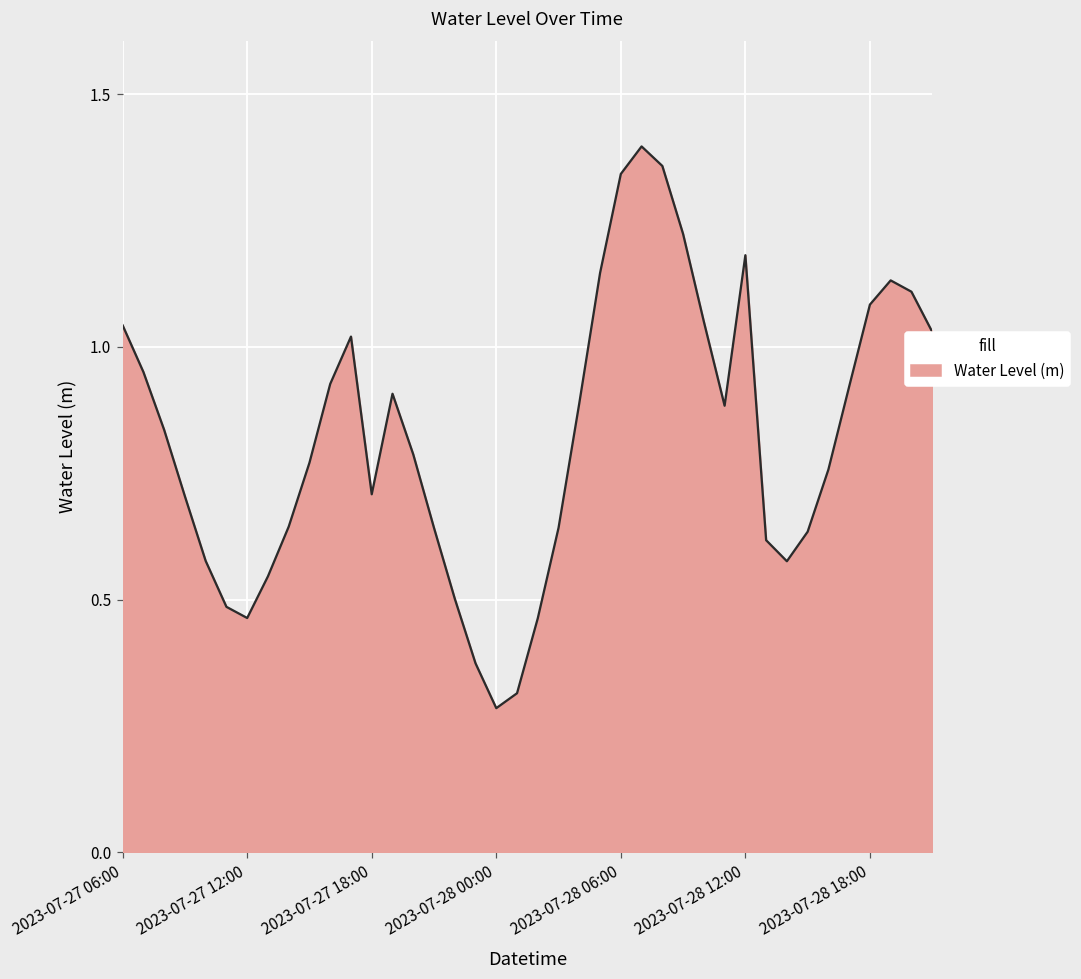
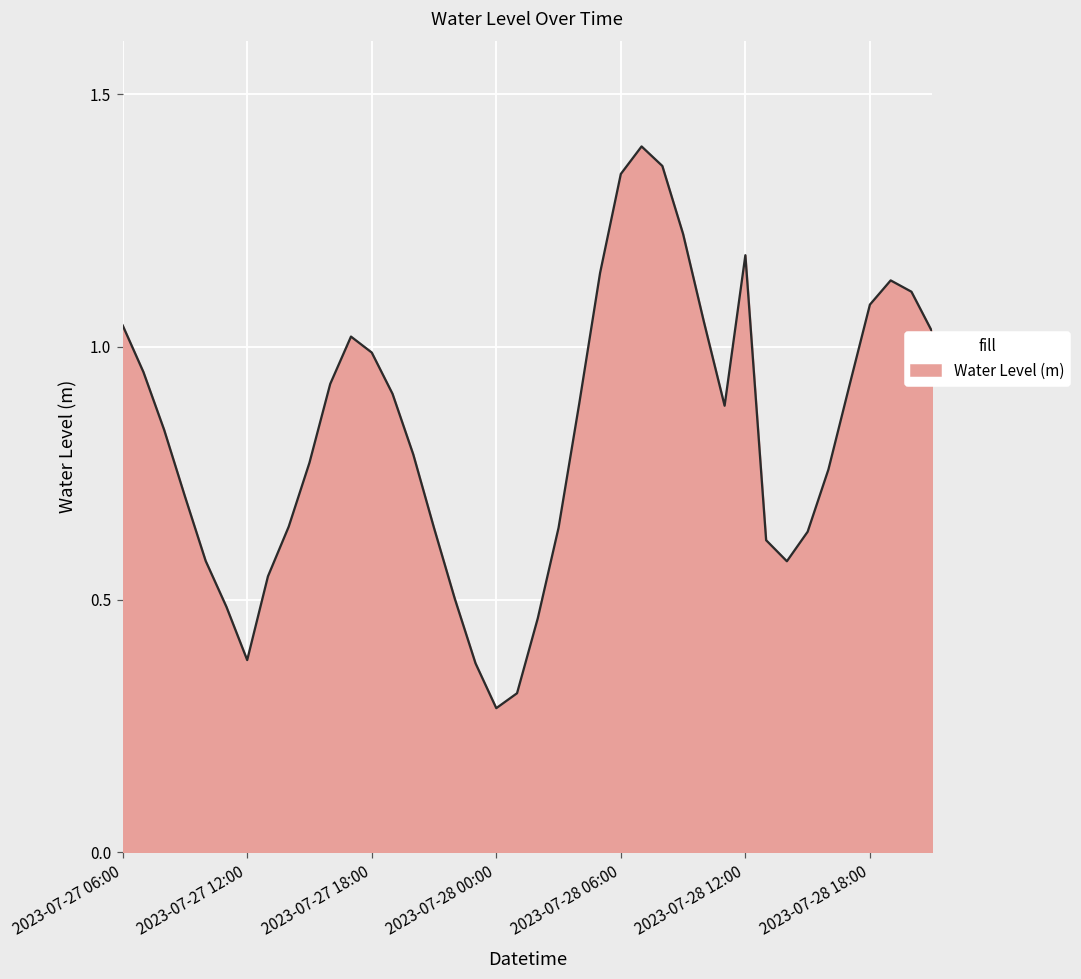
  {
    "2023-07-27 06:00": 1.04,
-   "2023-07-27 12:00": 0.46,
-   "2023-07-27 18:00": 0.71,
+   "2023-07-27 12:00": 0.38,
+   "2023-07-27 18:00": 0.99,
    "2023-07-28 00:00": 0.28,
    "2023-07-28 06:00": 1.34,
    "2023-07-28 12:00": 1.18,
    "2023-07-28 18:00": 1.08
  }
